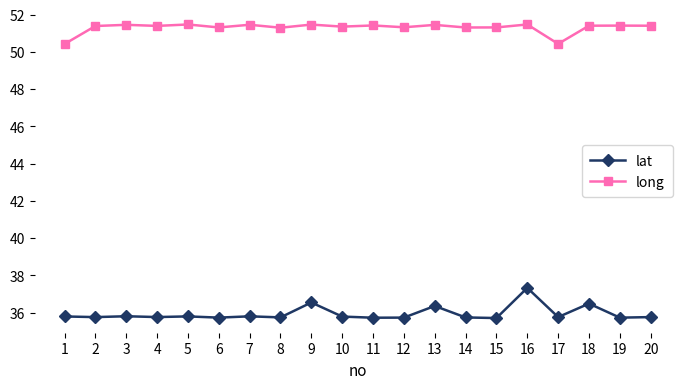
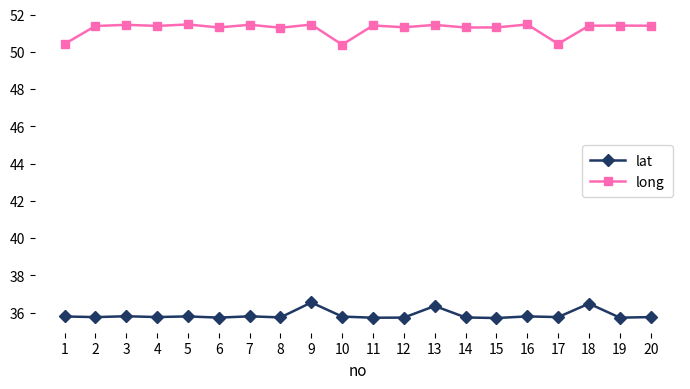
  {
    "lat": {
      "1": 35.8,
      "2": 35.8,
      "3": 35.8,
      "4": 35.8,
      "5": 35.8,
      "6": 35.7,
      "7": 35.8,
      "8": 35.7,
      "9": 36.5,
      "10": 35.8,
      "11": 35.7,
      "12": 35.7,
      "13": 36.4,
      "14": 35.7,
      "15": 35.7,
-     "16": 37.3,
+     "16": 35.8,
      "17": 35.8,
      "18": 36.5,
      "19": 35.7,
      "20": 35.8
    },
    "long": {
      "1": 50.4,
      "2": 51.4,
      "3": 51.5,
      "4": 51.4,
      "5": 51.5,
      "6": 51.3,
      "7": 51.5,
      "8": 51.3,
      "9": 51.5,
-     "10": 51.4,
+     "10": 50.4,
      "11": 51.4,
      "12": 51.3,
      "13": 51.5,
      "14": 51.3,
      "15": 51.3,
      "16": 51.5,
      "17": 50.4,
      "18": 51.4,
      "19": 51.4,
      "20": 51.4
    }
  }
